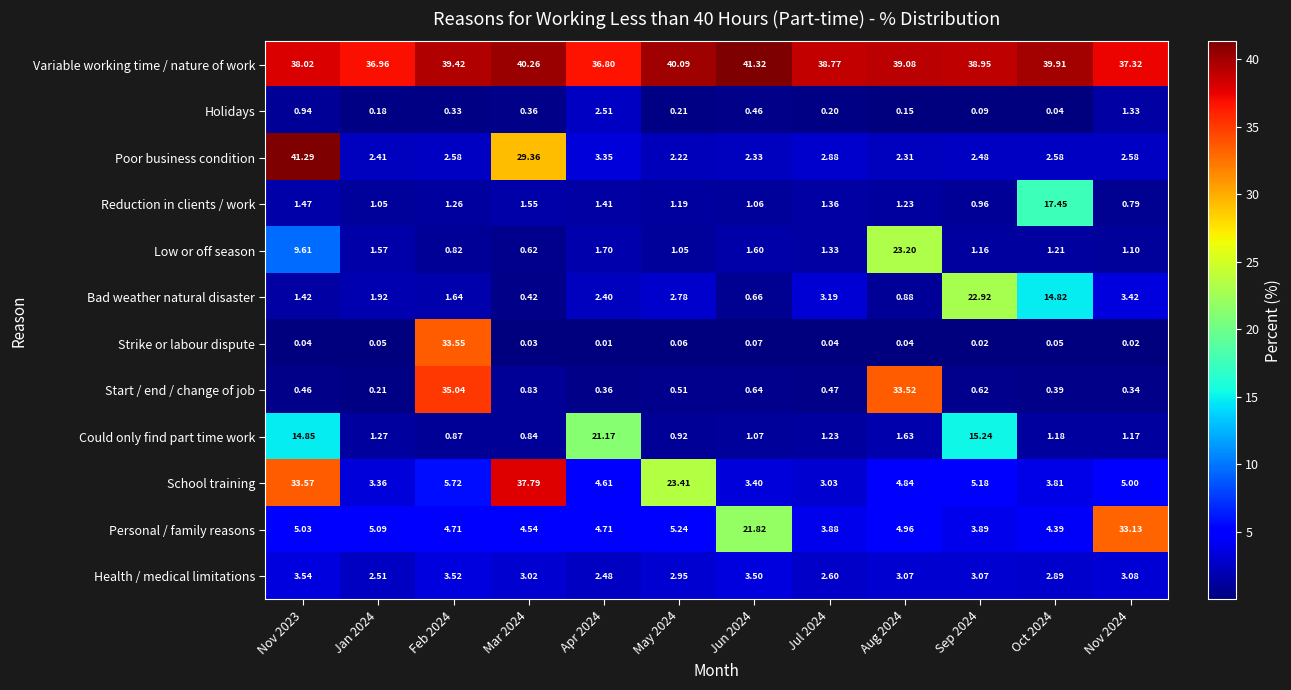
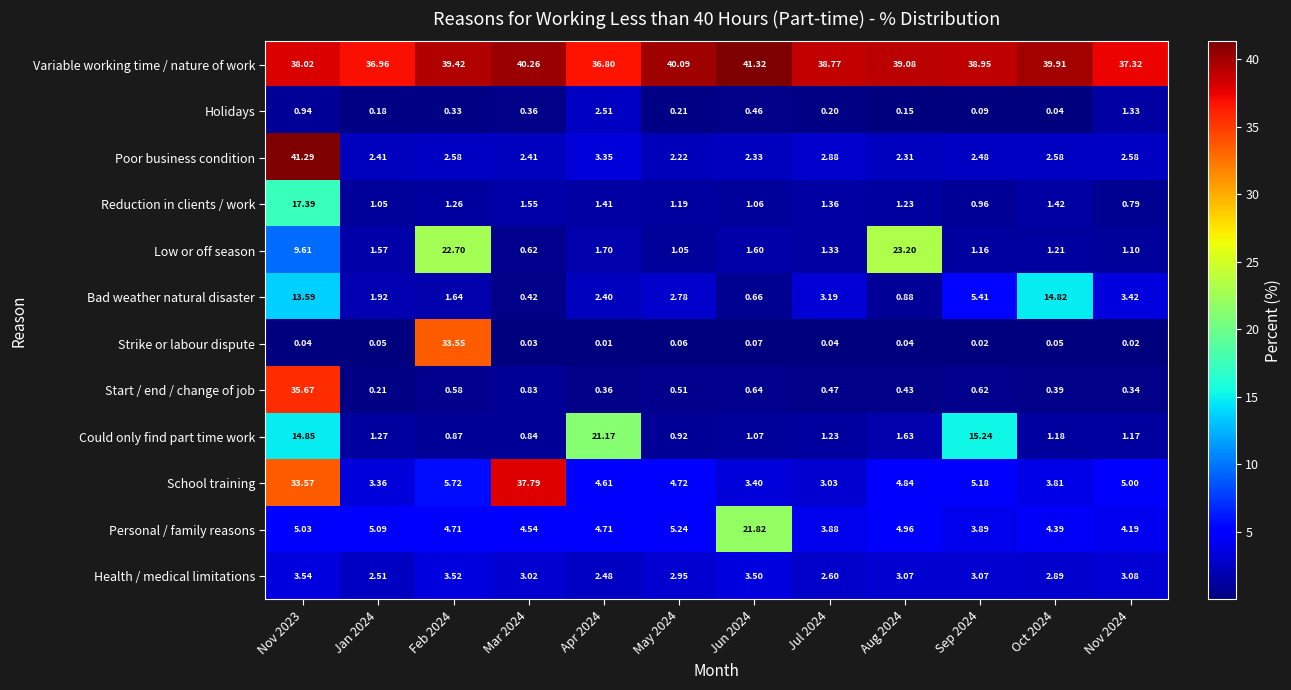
  {
    "Variable working time / nature of work": {
      "Nov 2023": 38.02,
      "Jan 2024": 36.96,
      "Feb 2024": 39.42,
      "Mar 2024": 40.26,
      "Apr 2024": 36.80,
      "May 2024": 40.09,
      "Jun 2024": 41.32,
      "Jul 2024": 38.77,
      "Aug 2024": 39.08,
      "Sep 2024": 38.95,
      "Oct 2024": 39.91,
      "Nov 2024": 37.32
    },
    "Holidays": {
      "Nov 2023": 0.94,
      "Jan 2024": 0.18,
      "Feb 2024": 0.33,
      "Mar 2024": 0.36,
      "Apr 2024": 2.51,
      "May 2024": 0.21,
      "Jun 2024": 0.46,
      "Jul 2024": 0.20,
      "Aug 2024": 0.15,
      "Sep 2024": 0.09,
      "Oct 2024": 0.04,
      "Nov 2024": 1.33
    },
    "Poor business condition": {
      "Nov 2023": 41.29,
      "Jan 2024": 2.41,
      "Feb 2024": 2.58,
-     "Mar 2024": 29.36,
+     "Mar 2024": 2.41,
      "Apr 2024": 3.35,
      "May 2024": 2.22,
      "Jun 2024": 2.33,
      "Jul 2024": 2.88,
      "Aug 2024": 2.31,
      "Sep 2024": 2.48,
      "Oct 2024": 2.58,
      "Nov 2024": 2.58
    },
    "Reduction in clients / work": {
-     "Nov 2023": 1.47,
+     "Nov 2023": 17.39,
      "Jan 2024": 1.05,
      "Feb 2024": 1.26,
      "Mar 2024": 1.55,
      "Apr 2024": 1.41,
      "May 2024": 1.19,
      "Jun 2024": 1.06,
      "Jul 2024": 1.36,
      "Aug 2024": 1.23,
      "Sep 2024": 0.96,
-     "Oct 2024": 17.45,
+     "Oct 2024": 1.42,
      "Nov 2024": 0.79
    },
    "Low or off season": {
      "Nov 2023": 9.61,
      "Jan 2024": 1.57,
-     "Feb 2024": 0.82,
+     "Feb 2024": 22.70,
      "Mar 2024": 0.62,
      "Apr 2024": 1.70,
      "May 2024": 1.05,
      "Jun 2024": 1.60,
      "Jul 2024": 1.33,
      "Aug 2024": 23.20,
      "Sep 2024": 1.16,
      "Oct 2024": 1.21,
      "Nov 2024": 1.10
    },
    "Bad weather natural disaster": {
-     "Nov 2023": 1.42,
+     "Nov 2023": 13.59,
      "Jan 2024": 1.92,
      "Feb 2024": 1.64,
      "Mar 2024": 0.42,
      "Apr 2024": 2.40,
      "May 2024": 2.78,
      "Jun 2024": 0.66,
      "Jul 2024": 3.19,
      "Aug 2024": 0.88,
-     "Sep 2024": 22.92,
+     "Sep 2024": 5.41,
      "Oct 2024": 14.82,
      "Nov 2024": 3.42
    },
    "Strike or labour dispute": {
      "Nov 2023": 0.04,
      "Jan 2024": 0.05,
      "Feb 2024": 33.55,
      "Mar 2024": 0.03,
      "Apr 2024": 0.01,
      "May 2024": 0.06,
      "Jun 2024": 0.07,
      "Jul 2024": 0.04,
      "Aug 2024": 0.04,
      "Sep 2024": 0.02,
      "Oct 2024": 0.05,
      "Nov 2024": 0.02
    },
    "Start / end / change of job": {
-     "Nov 2023": 0.46,
+     "Nov 2023": 35.67,
      "Jan 2024": 0.21,
-     "Feb 2024": 35.04,
+     "Feb 2024": 0.58,
      "Mar 2024": 0.83,
      "Apr 2024": 0.36,
      "May 2024": 0.51,
      "Jun 2024": 0.64,
      "Jul 2024": 0.47,
-     "Aug 2024": 33.52,
+     "Aug 2024": 0.43,
      "Sep 2024": 0.62,
      "Oct 2024": 0.39,
      "Nov 2024": 0.34
    },
    "Could only find part time work": {
      "Nov 2023": 14.85,
      "Jan 2024": 1.27,
      "Feb 2024": 0.87,
      "Mar 2024": 0.84,
      "Apr 2024": 21.17,
      "May 2024": 0.92,
      "Jun 2024": 1.07,
      "Jul 2024": 1.23,
      "Aug 2024": 1.63,
      "Sep 2024": 15.24,
      "Oct 2024": 1.18,
      "Nov 2024": 1.17
    },
    "School training": {
      "Nov 2023": 33.57,
      "Jan 2024": 3.36,
      "Feb 2024": 5.72,
      "Mar 2024": 37.79,
      "Apr 2024": 4.61,
-     "May 2024": 23.41,
+     "May 2024": 4.72,
      "Jun 2024": 3.40,
      "Jul 2024": 3.03,
      "Aug 2024": 4.84,
      "Sep 2024": 5.18,
      "Oct 2024": 3.81,
      "Nov 2024": 5.00
    },
    "Personal / family reasons": {
      "Nov 2023": 5.03,
      "Jan 2024": 5.09,
      "Feb 2024": 4.71,
      "Mar 2024": 4.54,
      "Apr 2024": 4.71,
      "May 2024": 5.24,
      "Jun 2024": 21.82,
      "Jul 2024": 3.88,
      "Aug 2024": 4.96,
      "Sep 2024": 3.89,
      "Oct 2024": 4.39,
-     "Nov 2024": 33.13
+     "Nov 2024": 4.19
    },
    "Health / medical limitations": {
      "Nov 2023": 3.54,
      "Jan 2024": 2.51,
      "Feb 2024": 3.52,
      "Mar 2024": 3.02,
      "Apr 2024": 2.48,
      "May 2024": 2.95,
      "Jun 2024": 3.50,
      "Jul 2024": 2.60,
      "Aug 2024": 3.07,
      "Sep 2024": 3.07,
      "Oct 2024": 2.89,
      "Nov 2024": 3.08
    }
  }
